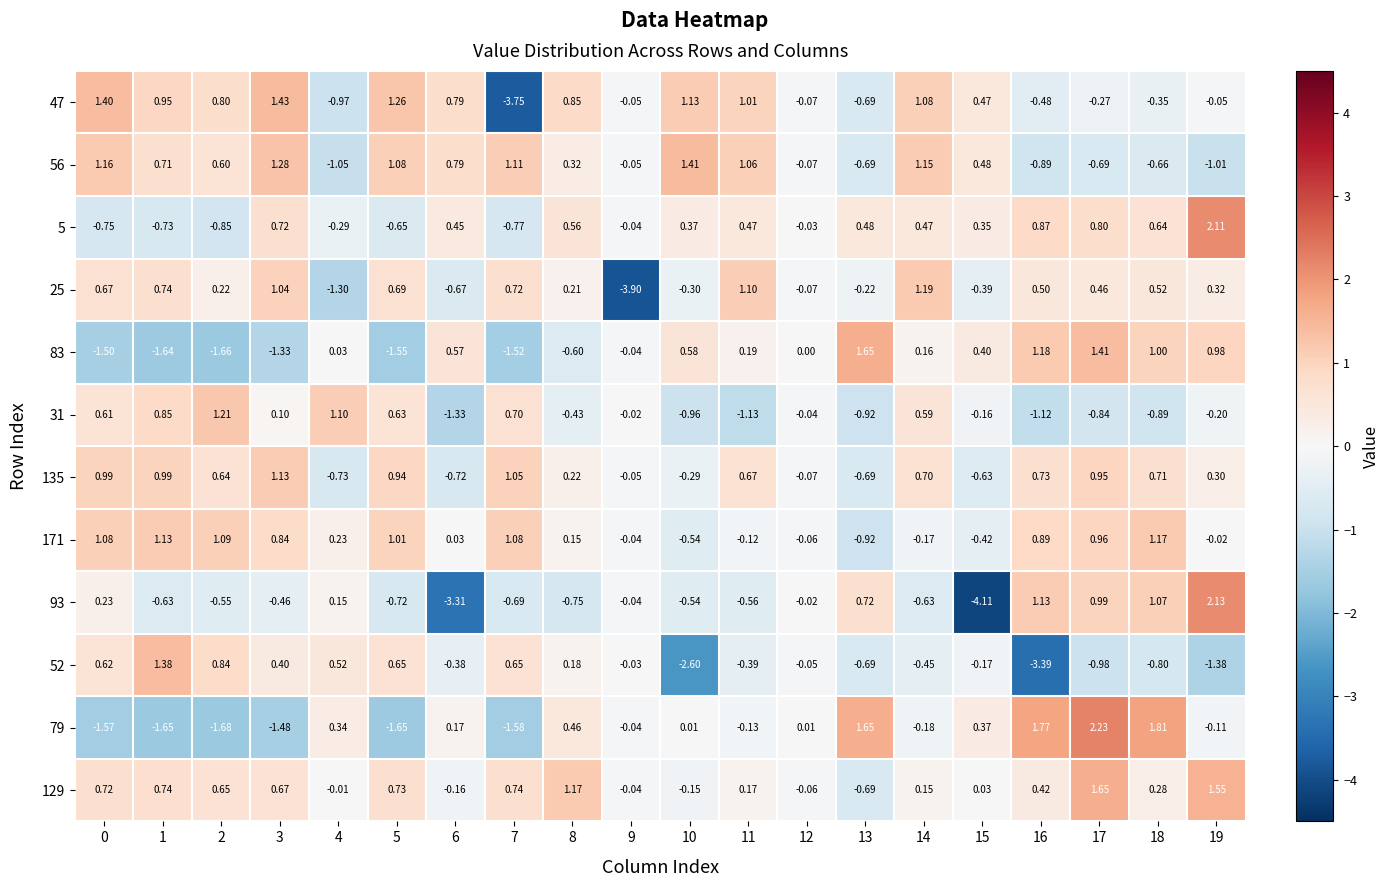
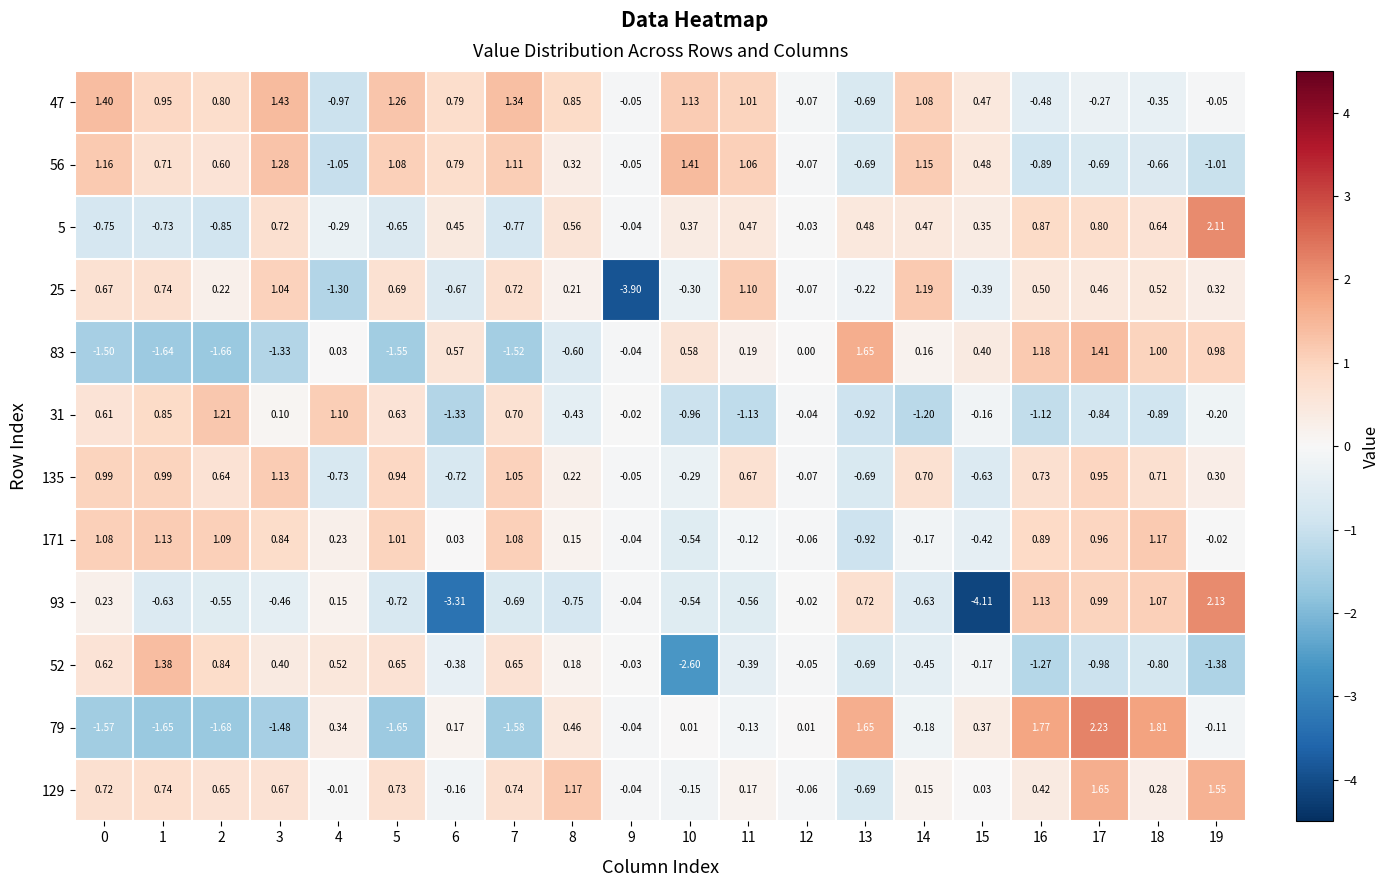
  {
    "47": {
      "0": 1.40,
      "1": 0.95,
      "2": 0.80,
      "3": 1.43,
      "4": -0.97,
      "5": 1.26,
      "6": 0.79,
-     "7": -3.75,
+     "7": 1.34,
      "8": 0.85,
      "9": -0.05,
      "10": 1.13,
      "11": 1.01,
      "12": -0.07,
      "13": -0.69,
      "14": 1.08,
      "15": 0.47,
      "16": -0.48,
      "17": -0.27,
      "18": -0.35,
      "19": -0.05
    },
    "31": {
      "0": 0.61,
      "1": 0.85,
      "2": 1.21,
      "3": 0.10,
      "4": 1.10,
      "5": 0.63,
      "6": -1.33,
      "7": 0.70,
      "8": -0.43,
      "9": -0.02,
      "10": -0.96,
      "11": -1.13,
      "12": -0.04,
      "13": -0.92,
-     "14": 0.59,
+     "14": -1.20,
      "15": -0.16,
      "16": -1.12,
      "17": -0.84,
      "18": -0.89,
      "19": -0.20
    },
    "52": {
      "0": 0.62,
      "1": 1.38,
      "2": 0.84,
      "3": 0.40,
      "4": 0.52,
      "5": 0.65,
      "6": -0.38,
      "7": 0.65,
      "8": 0.18,
      "9": -0.03,
      "10": -2.60,
      "11": -0.39,
      "12": -0.05,
      "13": -0.69,
      "14": -0.45,
      "15": -0.17,
-     "16": -3.39,
+     "16": -1.27,
      "17": -0.98,
      "18": -0.80,
      "19": -1.38
    }
  }
